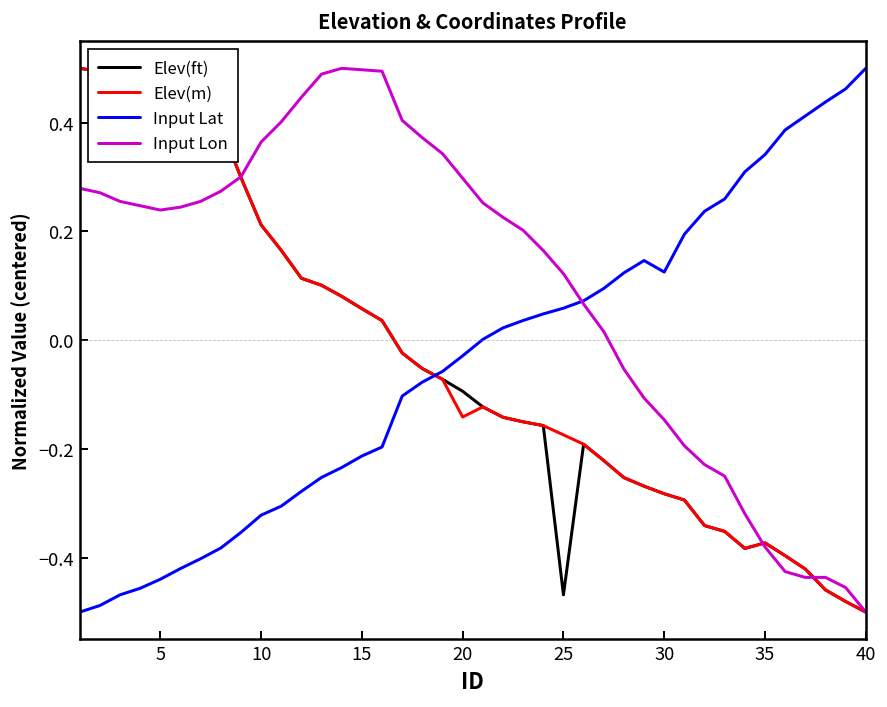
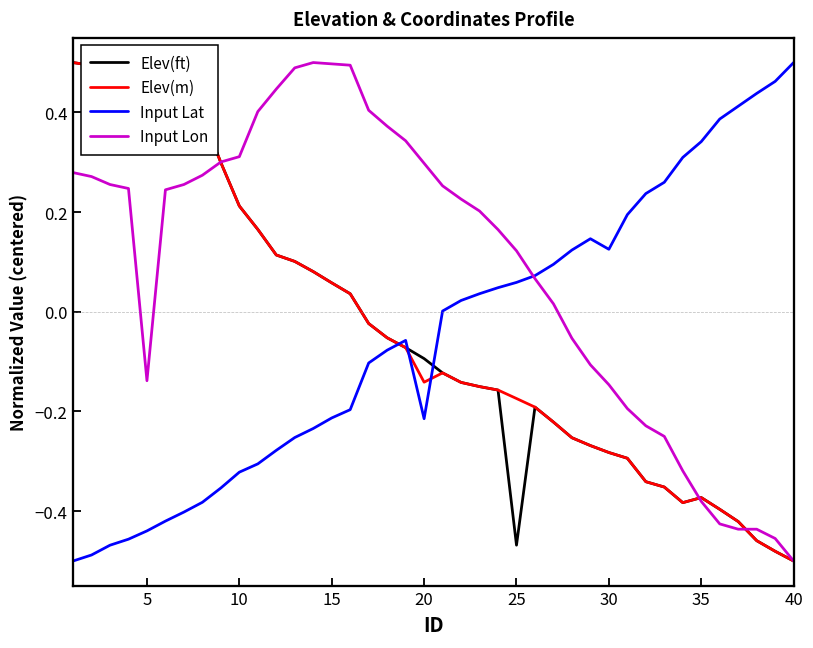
  {
    "Elev(ft)": {
      "20": -0.09,
      "25": -0.47
    },
    "Elev(m)": {
      "20": -0.14,
      "25": -0.17
    },
    "Input Lat": {
      "5": -0.44,
      "10": -0.32,
      "15": -0.21,
-     "20": -0.03,
+     "20": -0.21,
      "25": 0.06,
      "30": 0.13,
      "35": 0.34,
      "40": 0.50
    },
    "Input Lon": {
-     "5": 0.24,
-     "10": 0.36,
+     "5": -0.14,
+     "10": 0.31,
      "15": 0.50,
      "20": 0.30,
      "25": 0.12,
      "30": -0.15,
      "35": -0.38
    }
  }
